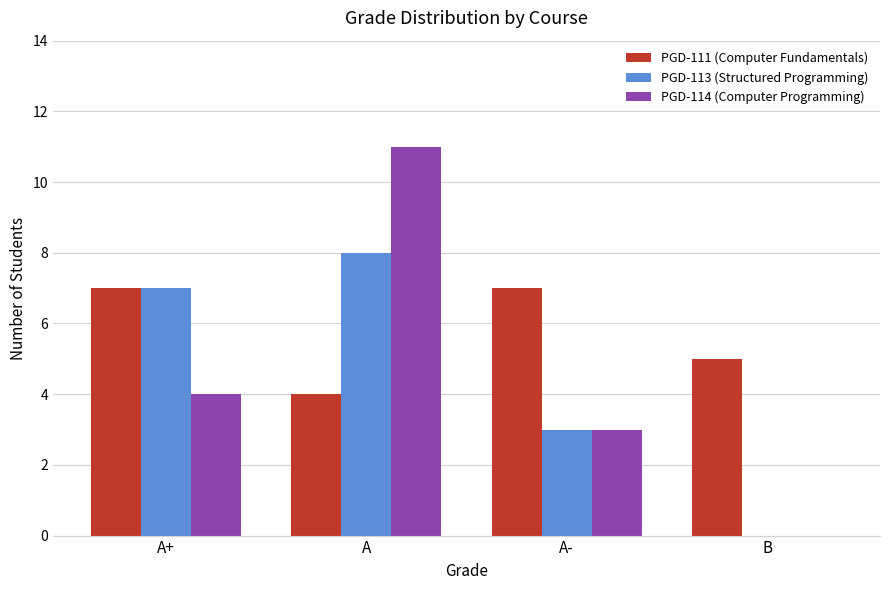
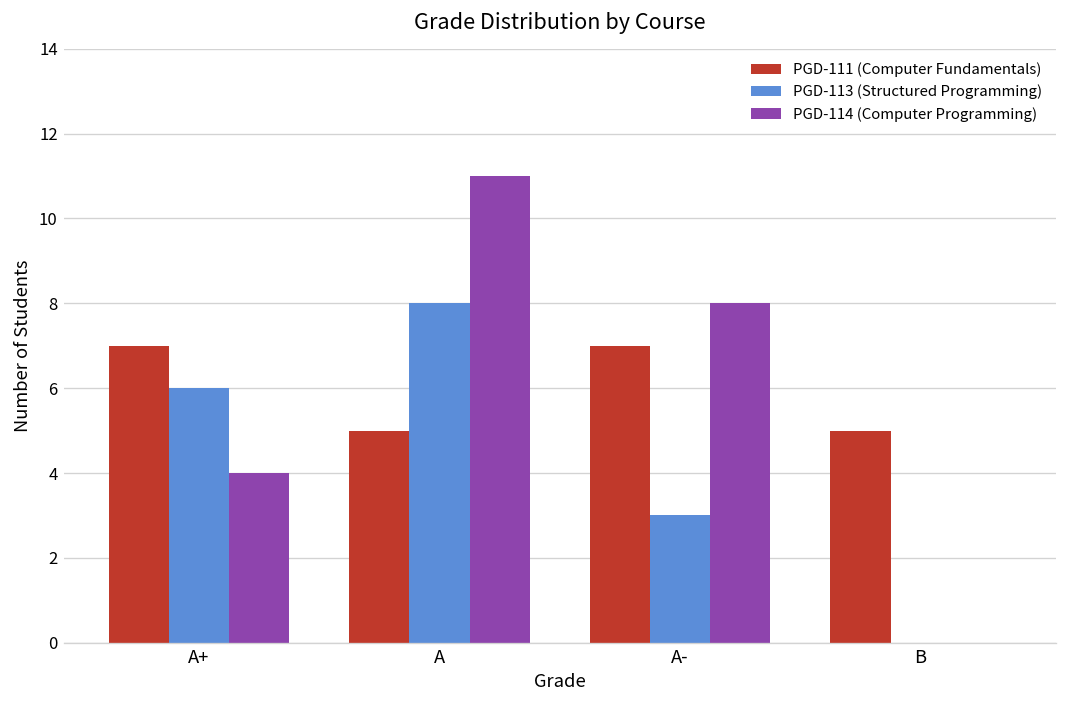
  {
    "PGD-111 (Computer Fundamentals)": {
      "A+": 7,
-     "A": 4,
+     "A": 5,
      "A-": 7,
      "B": 5
    },
    "PGD-113 (Structured Programming)": {
-     "A+": 7,
+     "A+": 6,
      "A": 8,
      "A-": 3,
      "B": 0
    },
    "PGD-114 (Computer Programming)": {
      "A+": 4,
      "A": 11,
-     "A-": 3,
+     "A-": 8,
      "B": 0
    }
  }
